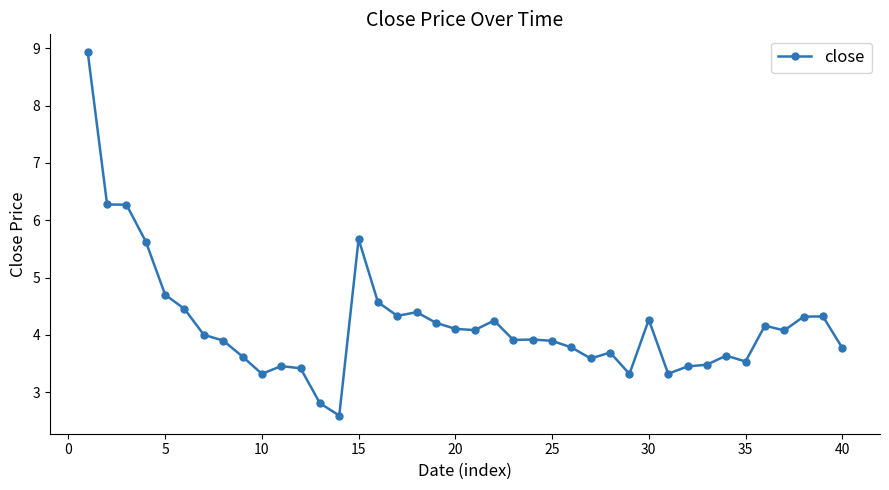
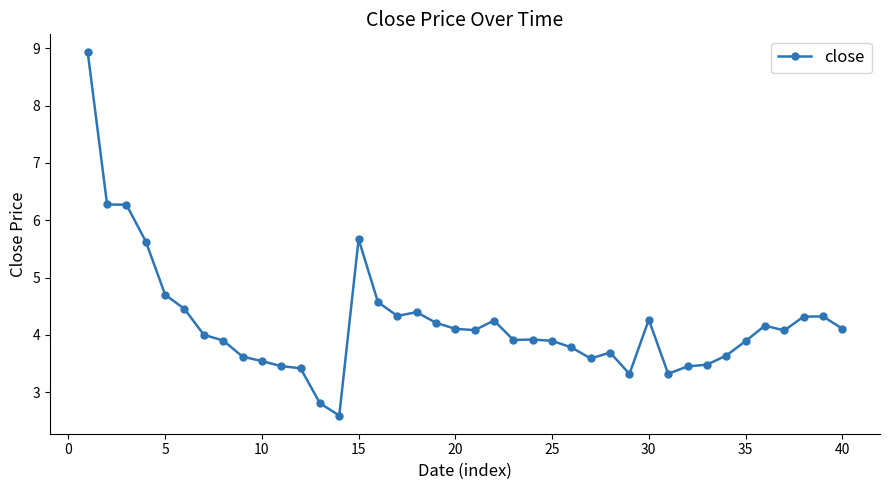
  {
    "5": 4.7,
-   "10": 3.3,
+   "10": 3.5,
    "15": 5.7,
    "20": 4.1,
    "25": 3.9,
    "30": 4.3,
-   "35": 3.5,
-   "40": 3.8
+   "35": 3.9,
+   "40": 4.1
  }
